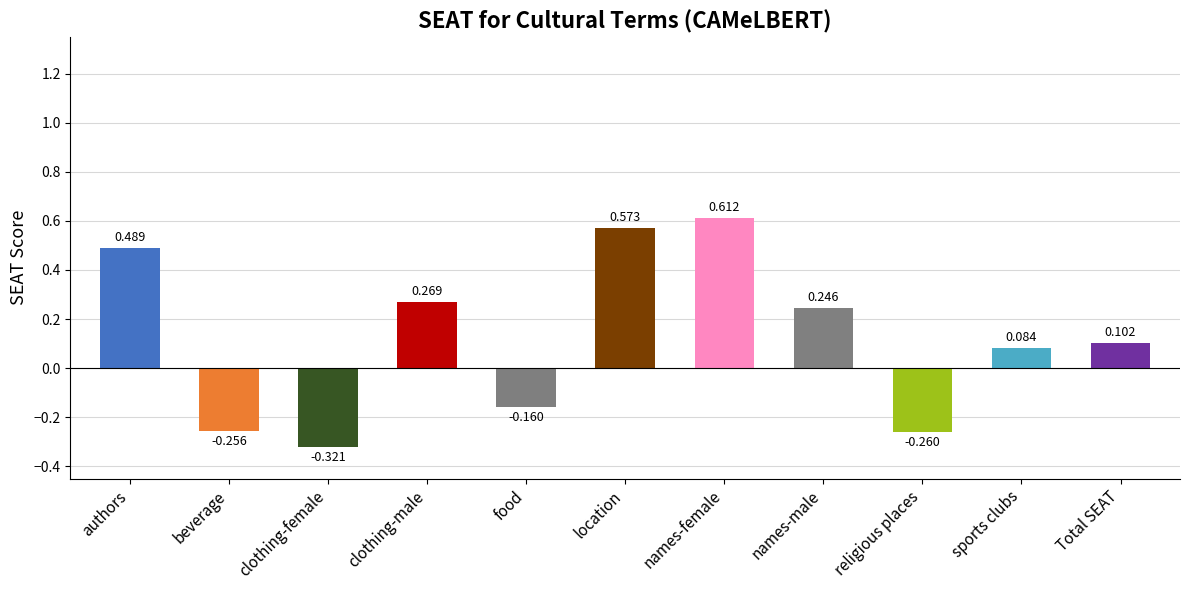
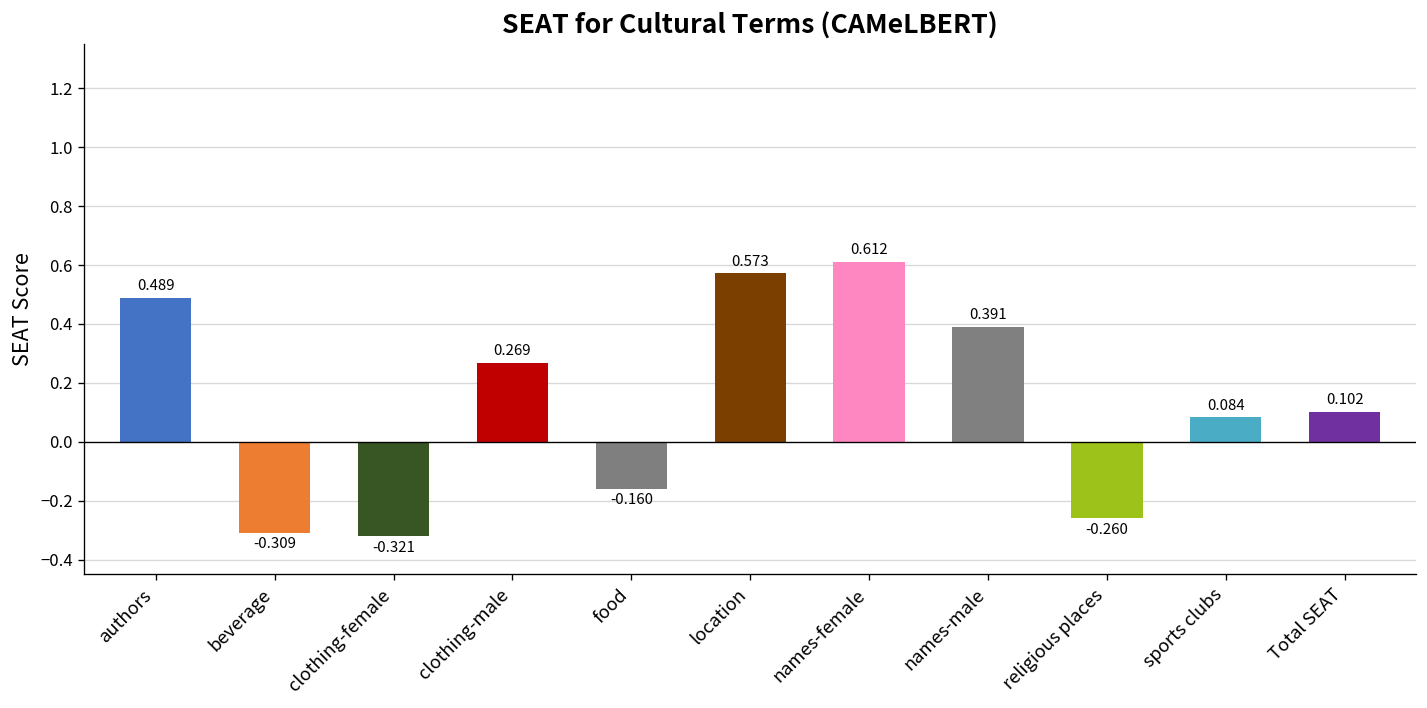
  {
    "authors": 0.489,
-   "beverage": -0.256,
+   "beverage": -0.309,
    "clothing-female": -0.321,
    "clothing-male": 0.269,
    "food": -0.160,
    "location": 0.573,
    "names-female": 0.612,
-   "names-male": 0.246,
+   "names-male": 0.391,
    "religious places": -0.260,
    "sports clubs": 0.084,
    "Total SEAT": 0.102
  }
